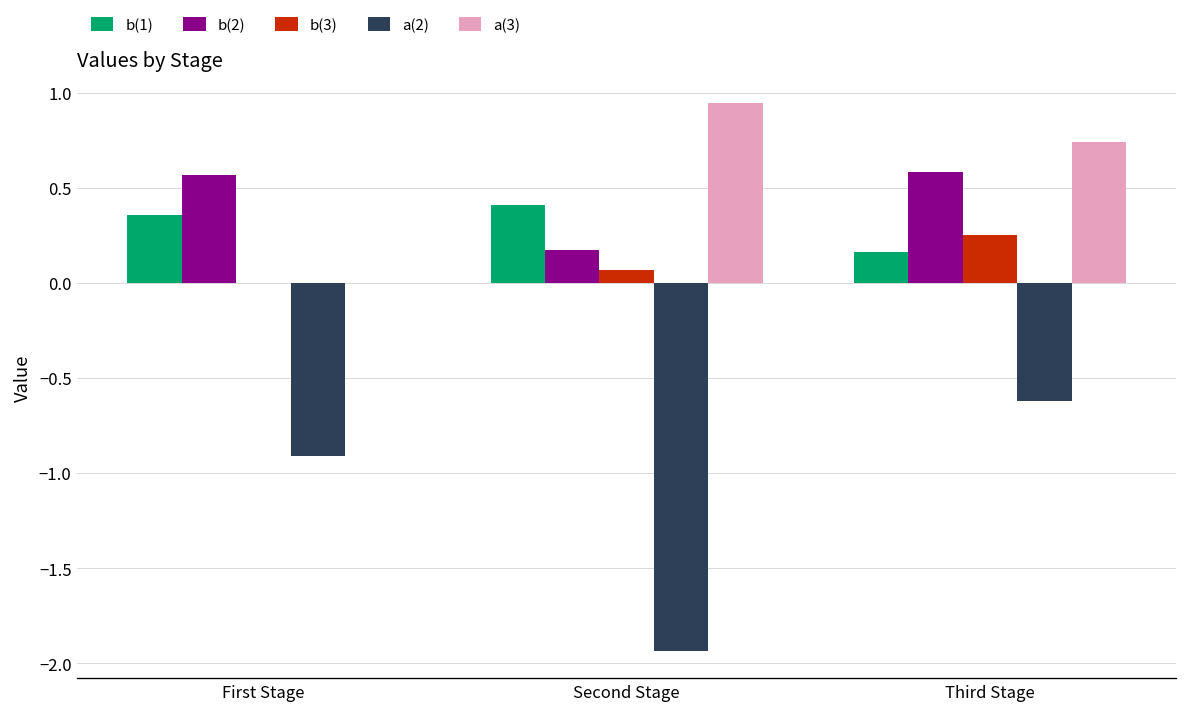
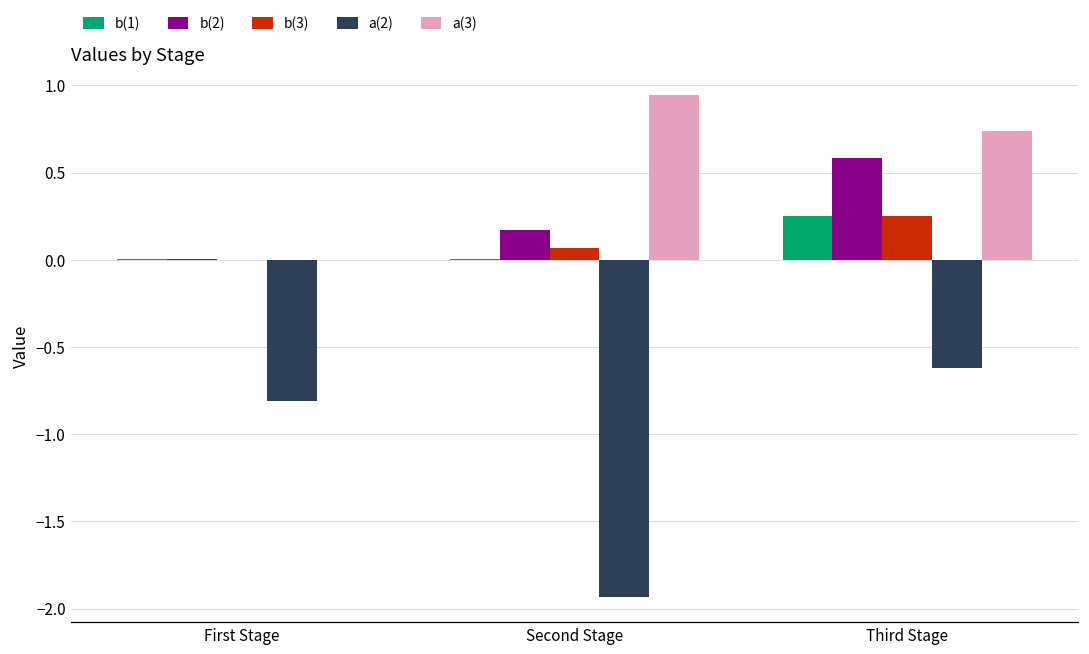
  {
    "b(1)": {
-     "First Stage": 0.36,
-     "Second Stage": 0.41,
-     "Third Stage": 0.16
+     "First Stage": 0.00,
+     "Second Stage": 0.00,
+     "Third Stage": 0.25
    },
    "b(2)": {
-     "First Stage": 0.57,
+     "First Stage": 0.00,
      "Second Stage": 0.17,
      "Third Stage": 0.58
    },
    "b(3)": {
      "First Stage": 0.00,
      "Second Stage": 0.07,
      "Third Stage": 0.25
    },
    "a(2)": {
-     "First Stage": -0.91,
+     "First Stage": -0.81,
      "Second Stage": -1.93,
      "Third Stage": -0.62
    },
    "a(3)": {
      "First Stage": 0.00,
      "Second Stage": 0.94,
      "Third Stage": 0.74
    }
  }
